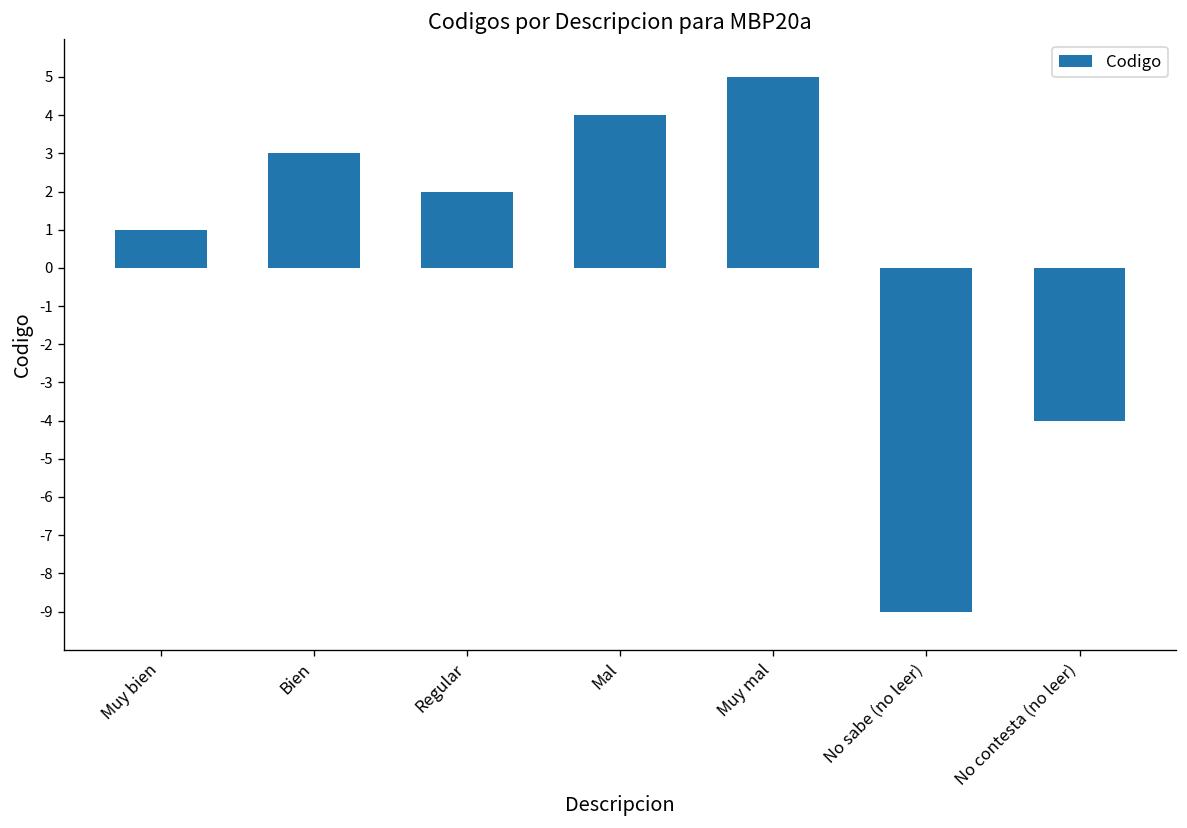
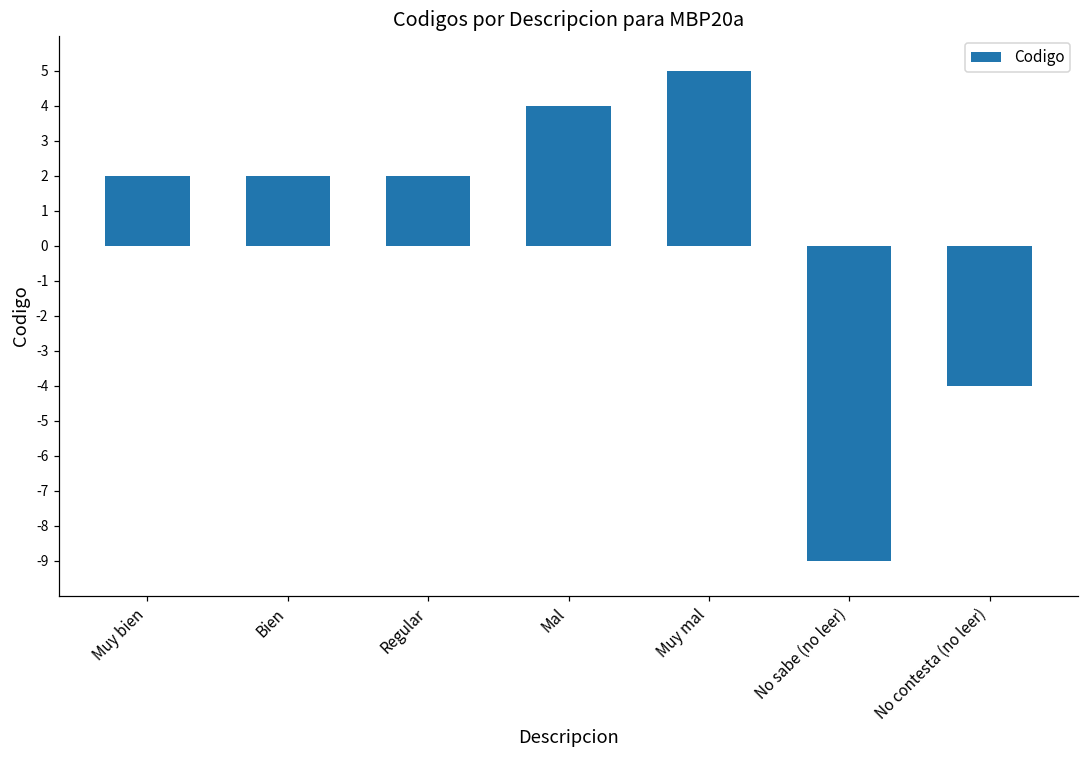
  {
-   "Muy bien": 1,
-   "Bien": 3,
+   "Muy bien": 2,
+   "Bien": 2,
    "Regular": 2,
    "Mal": 4,
    "Muy mal": 5,
    "No sabe (no leer)": -9,
    "No contesta (no leer)": -4
  }
